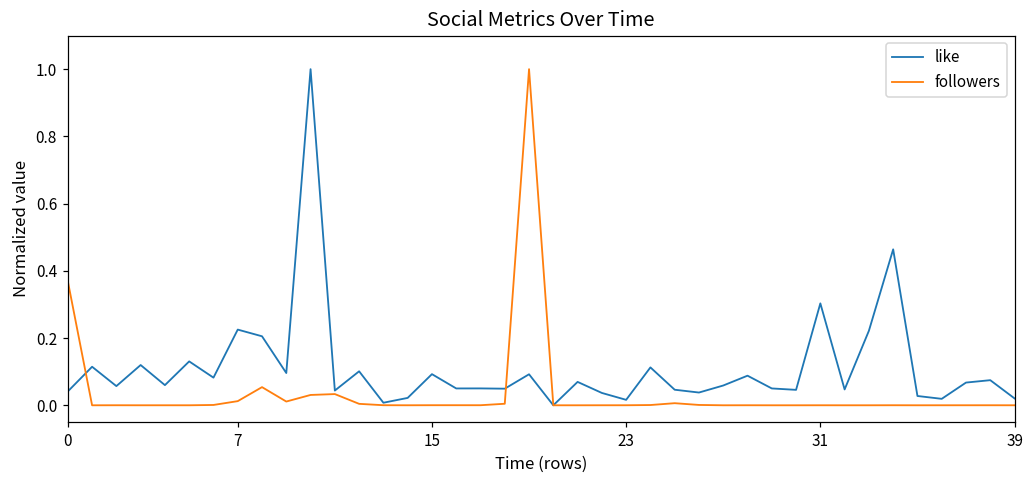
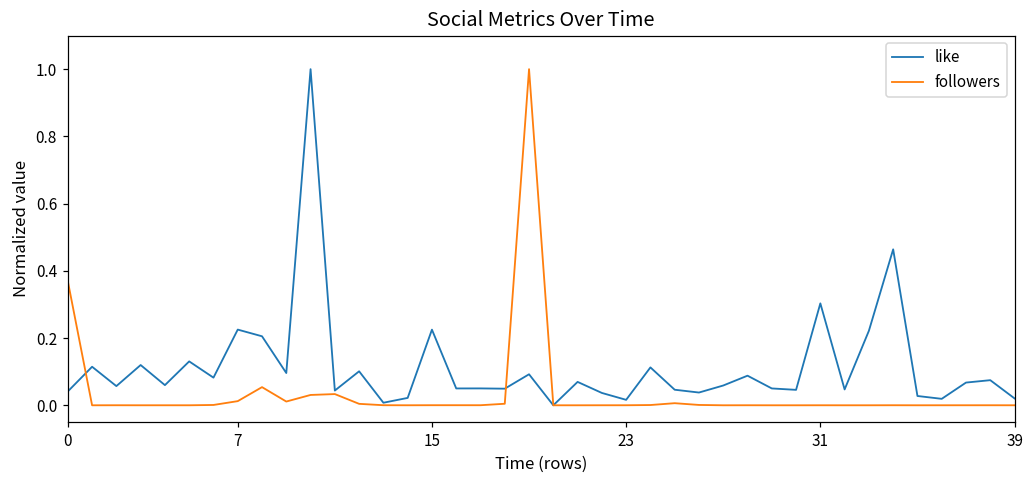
  {
    "like": {
      "0": 0.04,
      "7": 0.23,
-     "15": 0.09,
+     "15": 0.23,
      "23": 0.02,
      "31": 0.30,
      "39": 0.02
    },
    "followers": {
      "0": 0.37,
      "7": 0.01,
      "15": 0.00,
      "23": 0.00,
      "31": 0.00,
      "39": 0.00
    }
  }
